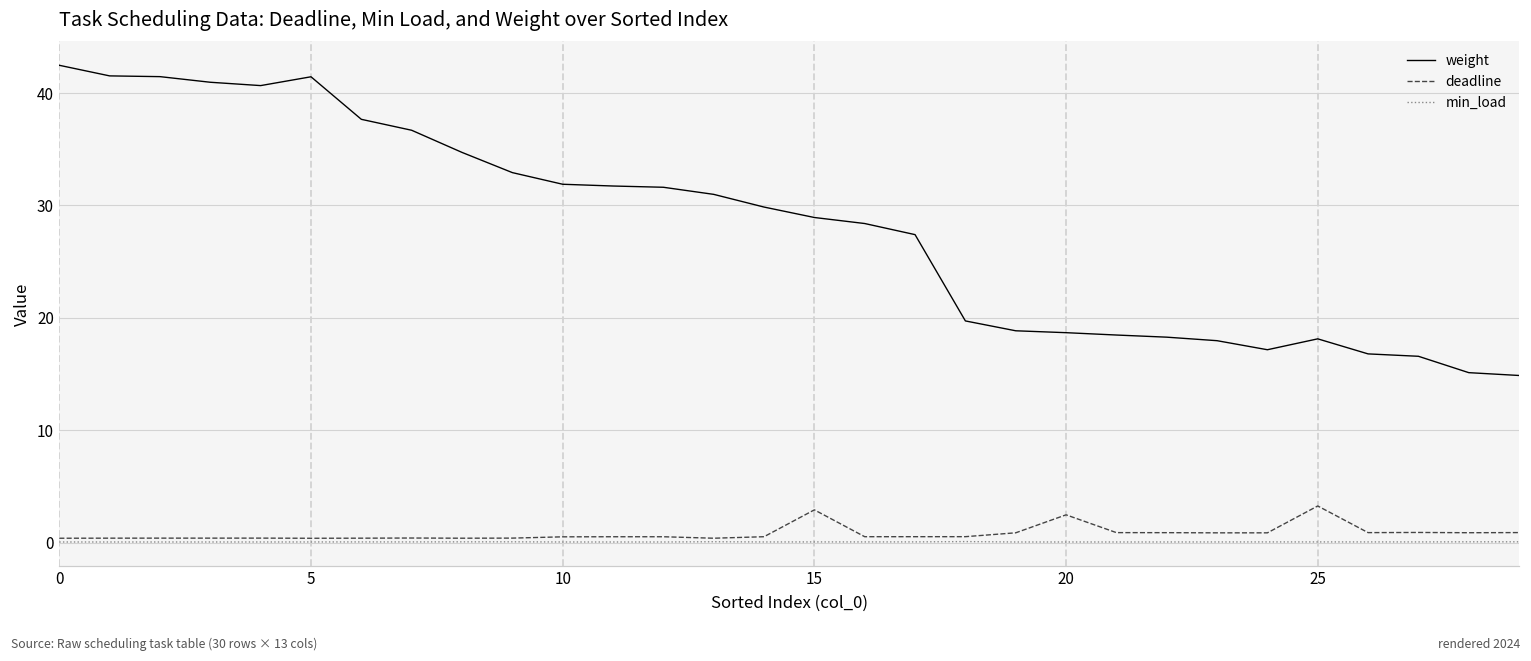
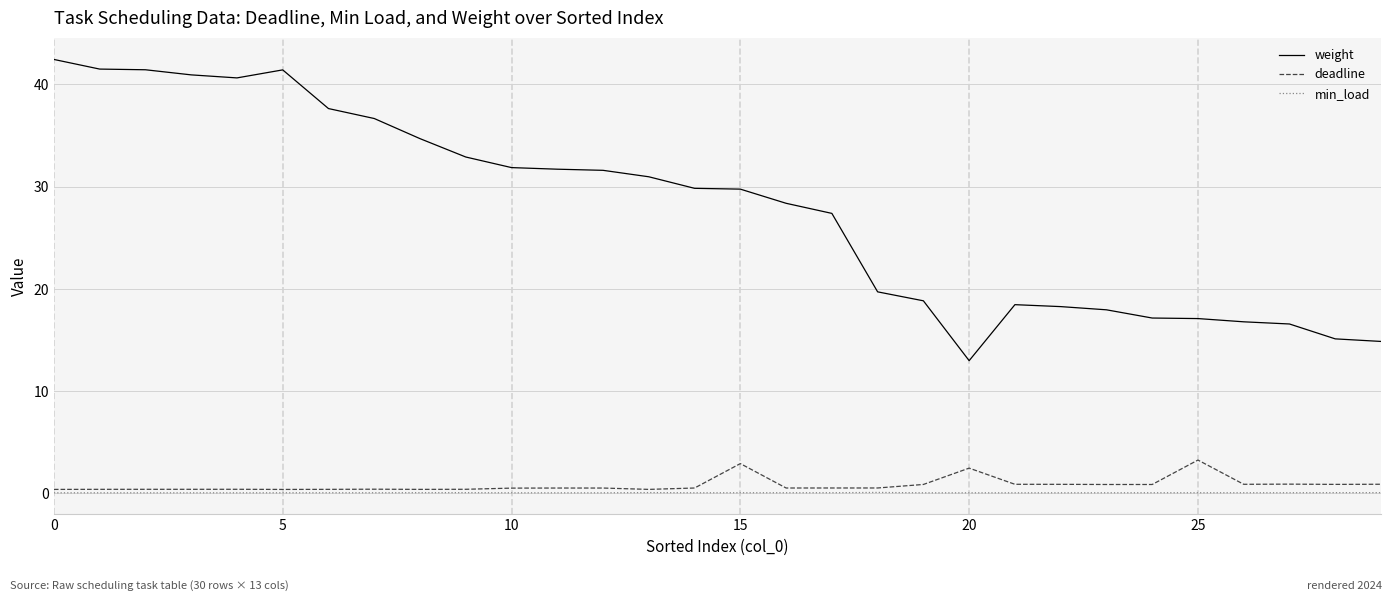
  {
    "weight": {
      "0": 42.4,
      "5": 41.4,
      "10": 31.9,
-     "15": 28.9,
-     "20": 18.7,
-     "25": 18.1
+     "15": 29.8,
+     "20": 13.0,
+     "25": 17.1
    },
    "deadline": {
      "0": 0.4,
      "5": 0.4,
      "10": 0.5,
      "15": 2.9,
      "20": 2.5,
      "25": 3.3
    },
    "min_load": {
      "0": 0.1,
      "5": 0.1,
      "10": 0.1,
      "15": 0.1,
      "20": 0.1,
      "25": 0.1
    }
  }
